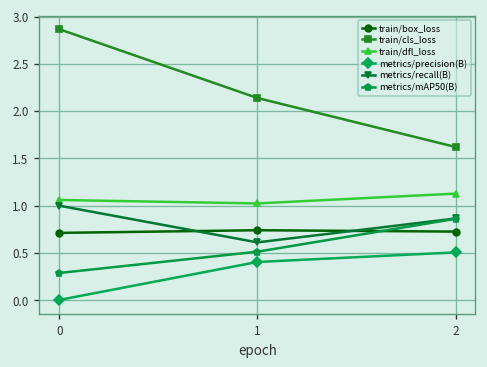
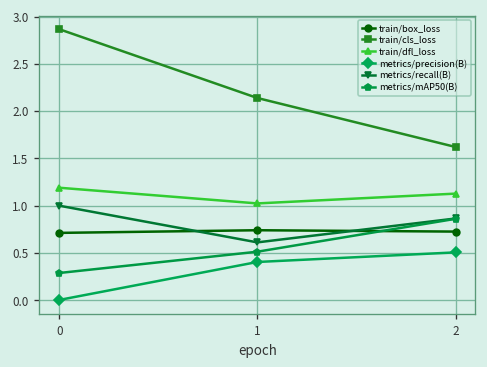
  {
    "train/dfl_loss": {
-     "0": 1.1,
+     "0": 1.2,
      "1": 1.0,
      "2": 1.1
    }
  }
